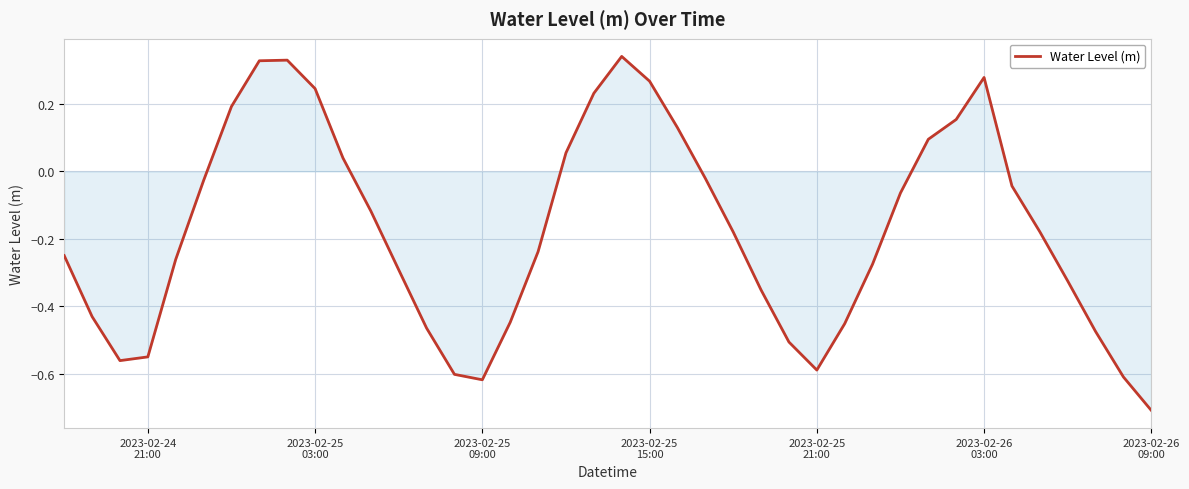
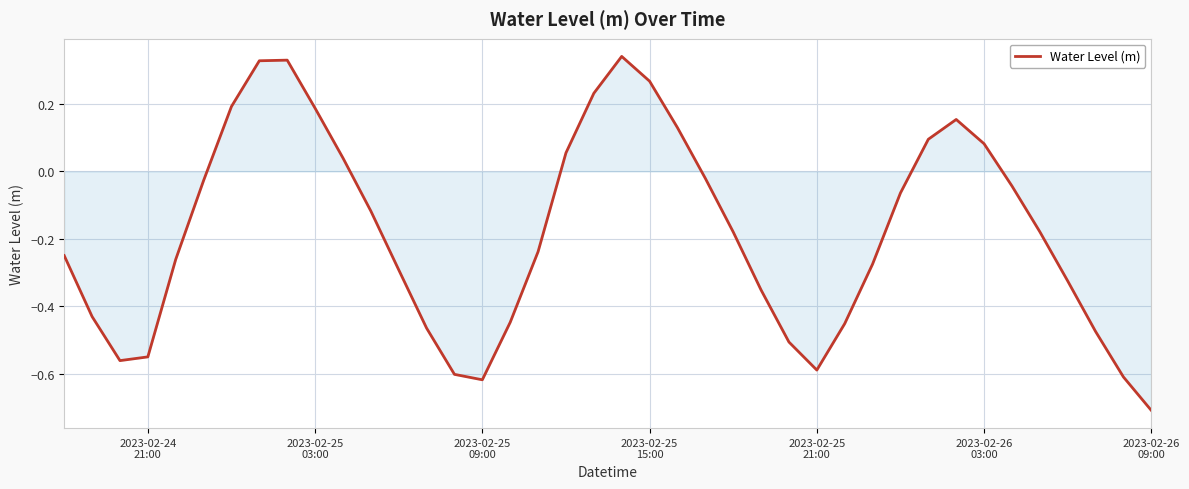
  {
    "Water Level (m)": {
      "2023-02-24 21:00": -0.55,
-     "2023-02-25 03:00": 0.25,
+     "2023-02-25 03:00": 0.19,
      "2023-02-25 09:00": -0.62,
      "2023-02-25 21:00": -0.59,
-     "2023-02-26 03:00": 0.28,
+     "2023-02-26 03:00": 0.08,
      "2023-02-26 09:00": -0.71
    }
  }
